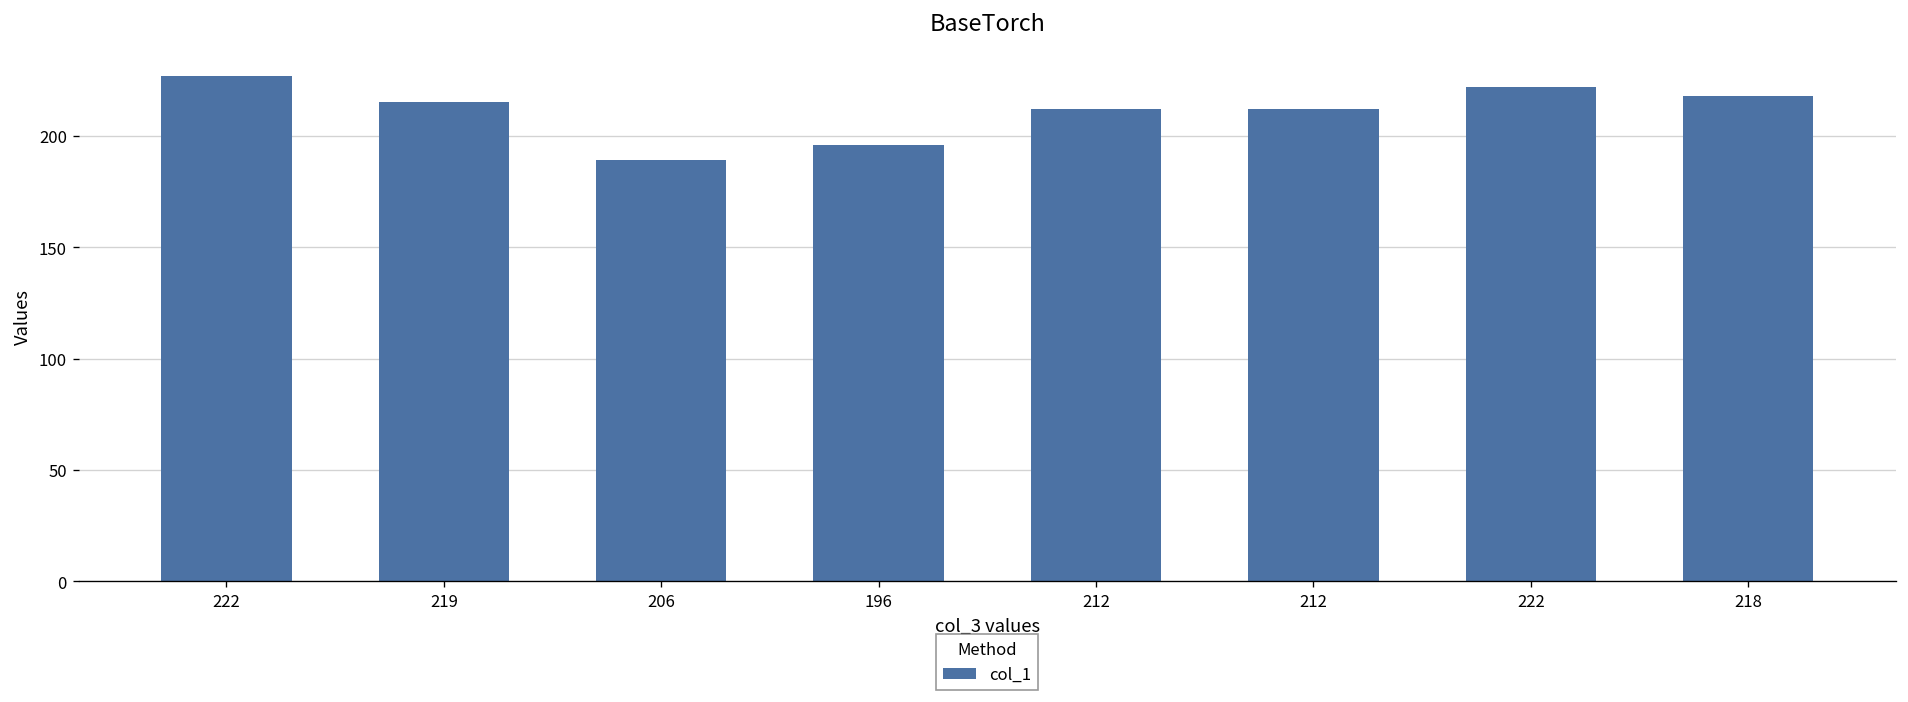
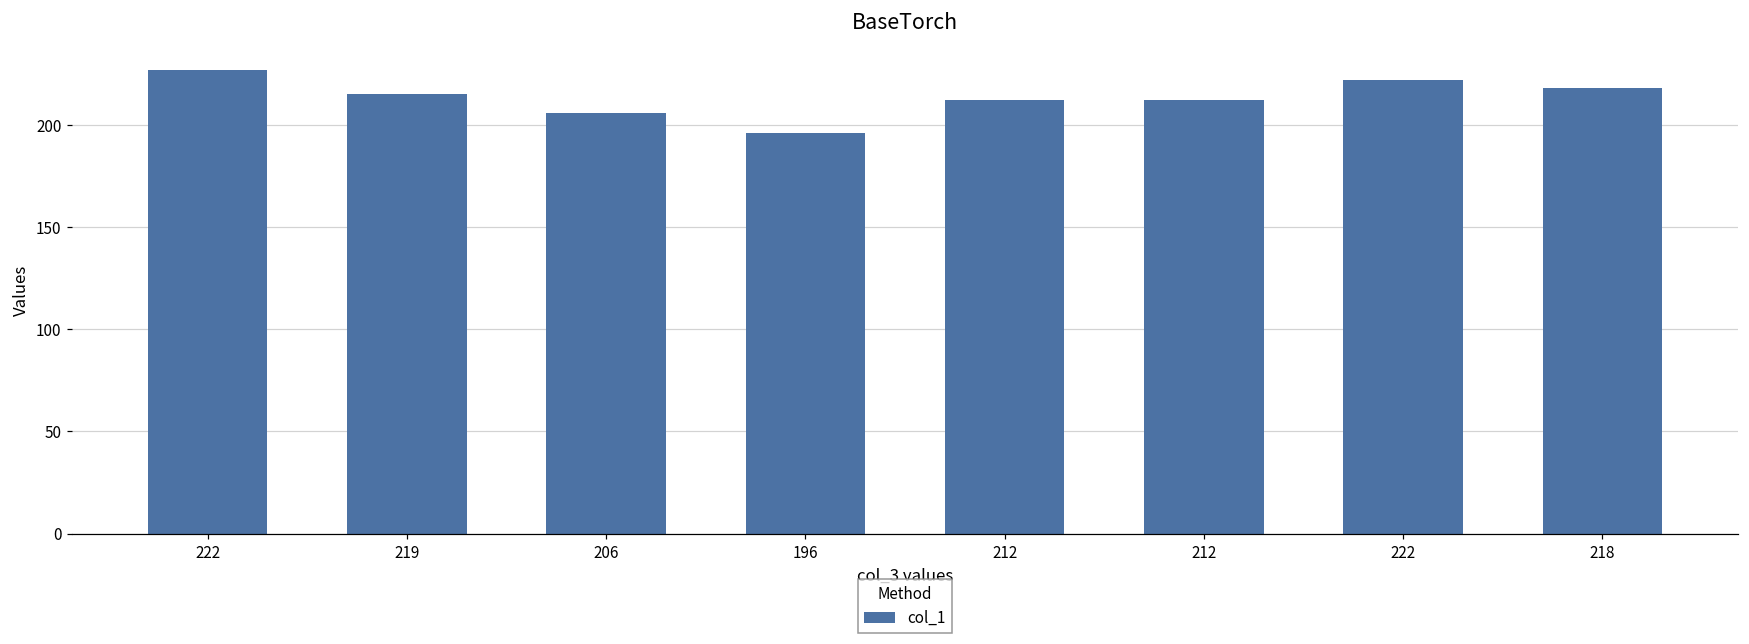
  {
    "219": 215,
-   "206": 189,
+   "206": 206,
    "196": 196,
    "218": 218
  }
